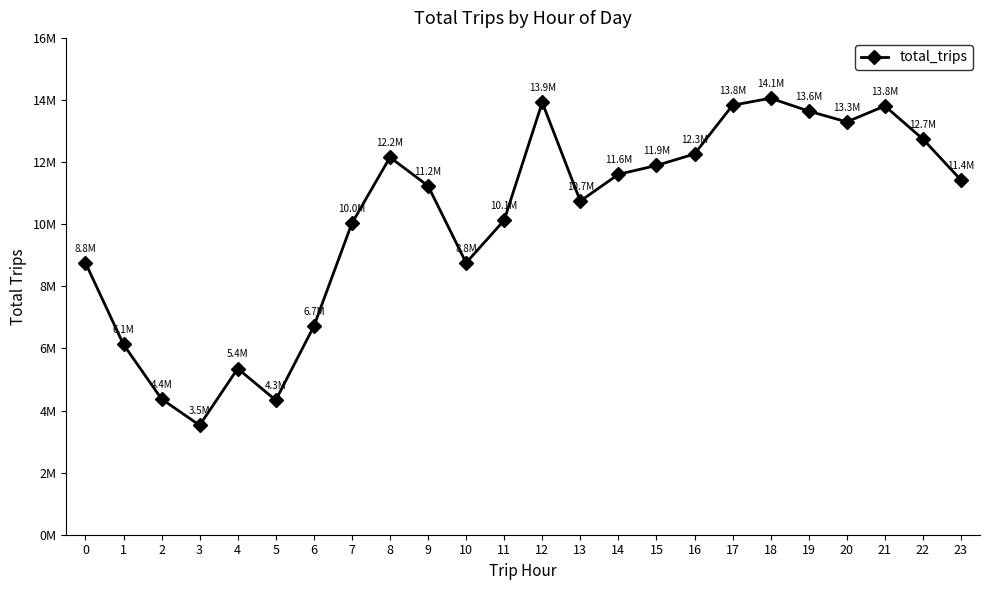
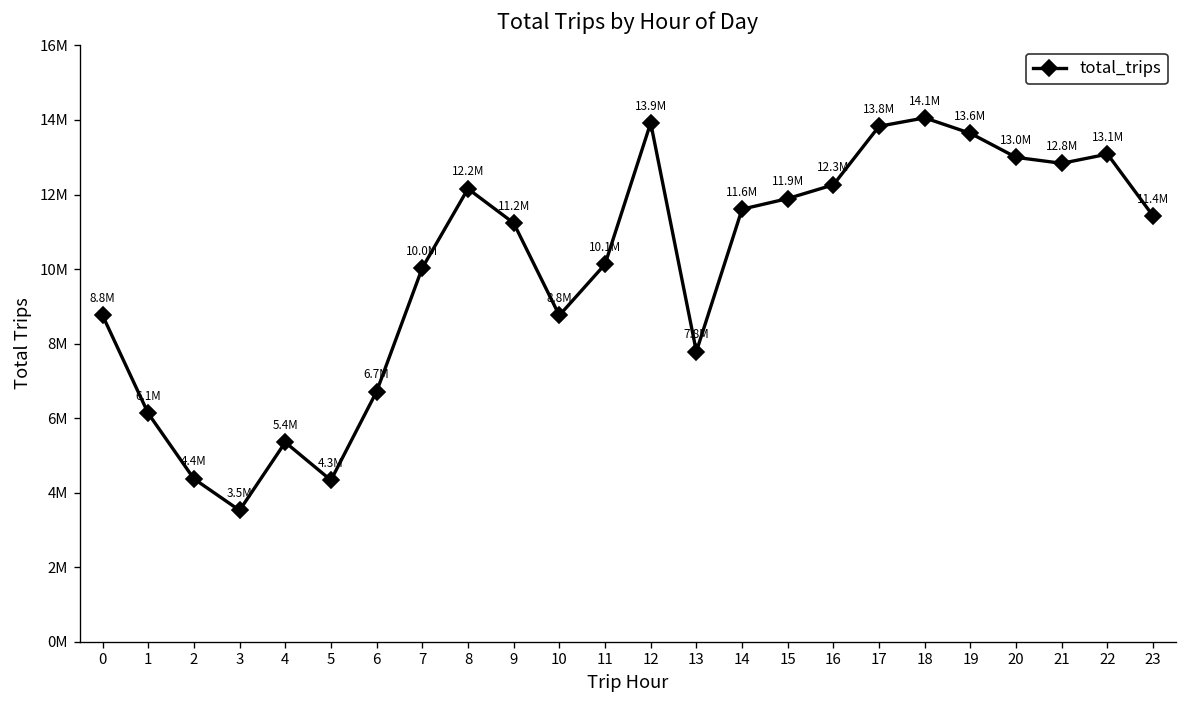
  {
    "0": "8.8M",
    "1": "6.1M",
    "2": "4.4M",
    "3": "3.5M",
    "4": "5.4M",
    "5": "4.3M",
    "6": "6.7M",
    "7": "10.0M",
    "8": "12.2M",
    "9": "11.2M",
    "10": "8.8M",
    "11": "10.1M",
    "12": "13.9M",
-   "13": "10.7M",
+   "13": "7.8M",
    "14": "11.6M",
    "15": "11.9M",
    "16": "12.3M",
    "17": "13.8M",
    "18": "14.1M",
    "19": "13.6M",
-   "20": "13.3M",
-   "21": "13.8M",
-   "22": "12.7M",
+   "20": "13.0M",
+   "21": "12.8M",
+   "22": "13.1M",
    "23": "11.4M"
  }
